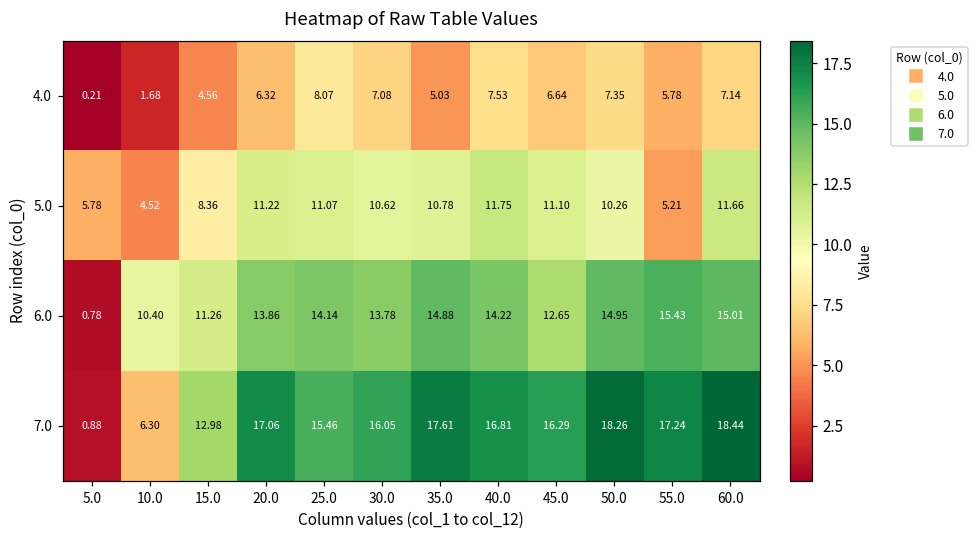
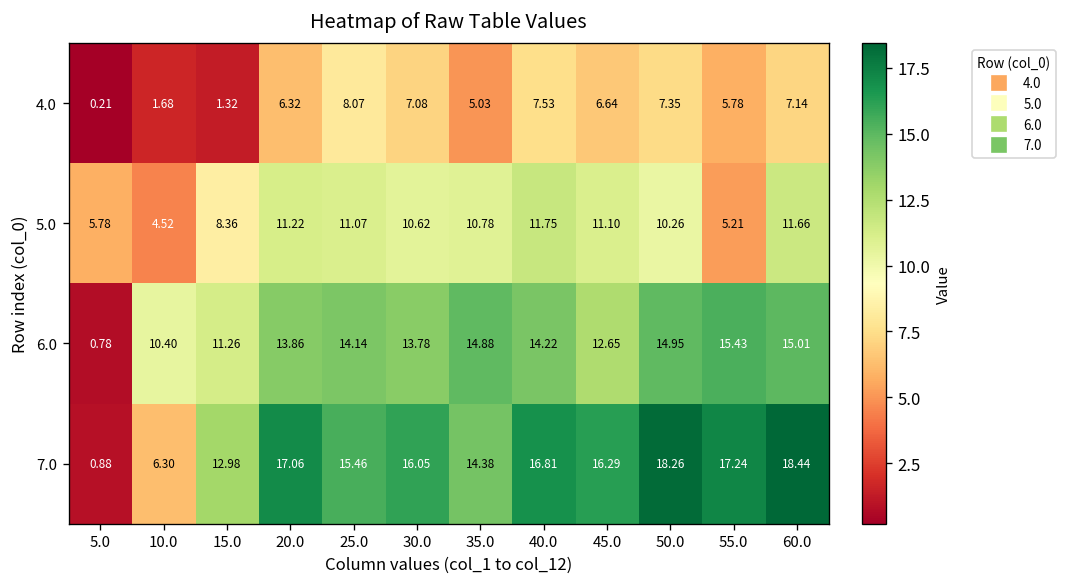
  {
    "4.0": {
      "5.0": 0.21,
      "10.0": 1.68,
-     "15.0": 4.56,
+     "15.0": 1.32,
      "20.0": 6.32,
      "25.0": 8.07,
      "30.0": 7.08,
      "35.0": 5.03,
      "40.0": 7.53,
      "45.0": 6.64,
      "50.0": 7.35,
      "55.0": 5.78,
      "60.0": 7.14
    },
    "5.0": {
      "5.0": 5.78,
      "10.0": 4.52,
      "15.0": 8.36,
      "20.0": 11.22,
      "25.0": 11.07,
      "30.0": 10.62,
      "35.0": 10.78,
      "40.0": 11.75,
      "45.0": 11.10,
      "50.0": 10.26,
      "55.0": 5.21,
      "60.0": 11.66
    },
    "6.0": {
      "5.0": 0.78,
      "10.0": 10.40,
      "15.0": 11.26,
      "20.0": 13.86,
      "25.0": 14.14,
      "30.0": 13.78,
      "35.0": 14.88,
      "40.0": 14.22,
      "45.0": 12.65,
      "50.0": 14.95,
      "55.0": 15.43,
      "60.0": 15.01
    },
    "7.0": {
      "5.0": 0.88,
      "10.0": 6.30,
      "15.0": 12.98,
      "20.0": 17.06,
      "25.0": 15.46,
      "30.0": 16.05,
-     "35.0": 17.61,
+     "35.0": 14.38,
      "40.0": 16.81,
      "45.0": 16.29,
      "50.0": 18.26,
      "55.0": 17.24,
      "60.0": 18.44
    }
  }
